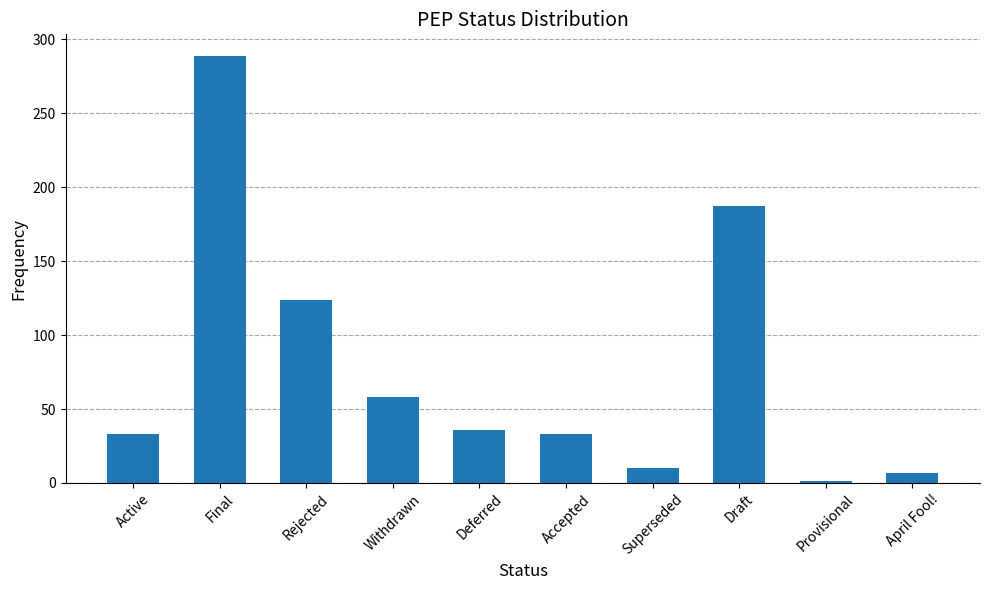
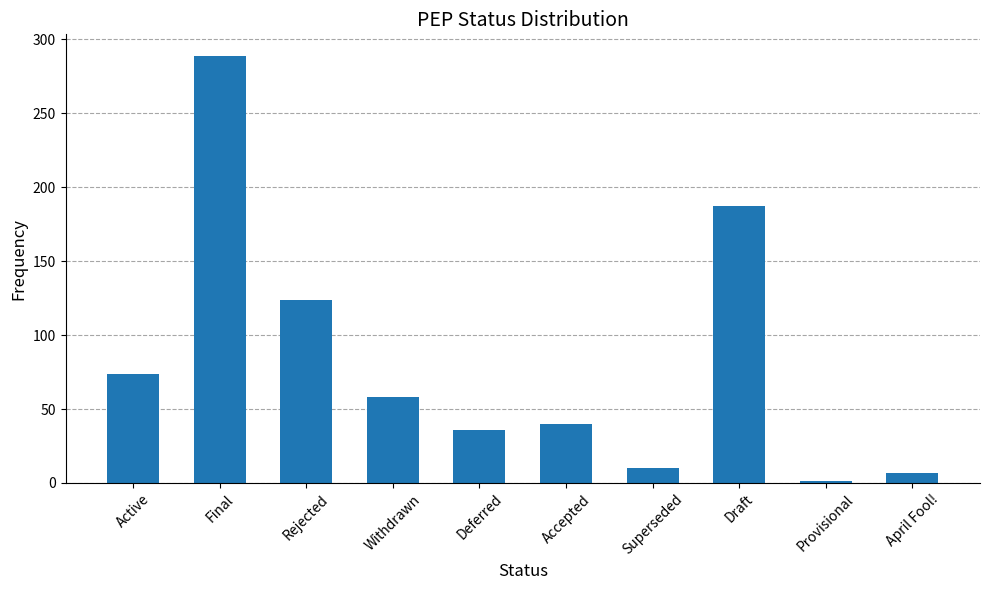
  {
-   "Active": 33,
+   "Active": 74,
    "Final": 289,
    "Rejected": 124,
    "Withdrawn": 58,
    "Deferred": 36,
-   "Accepted": 33,
+   "Accepted": 40,
    "Superseded": 10,
    "Draft": 187,
    "April Fool!": 7
  }
